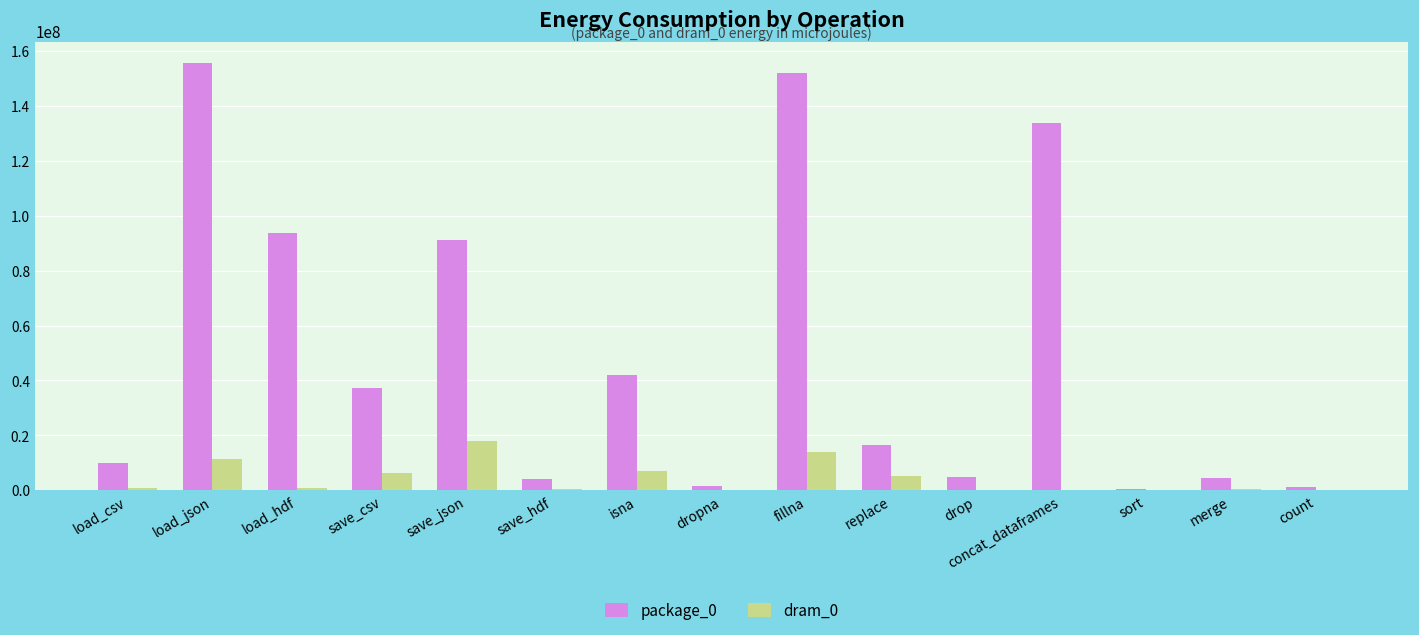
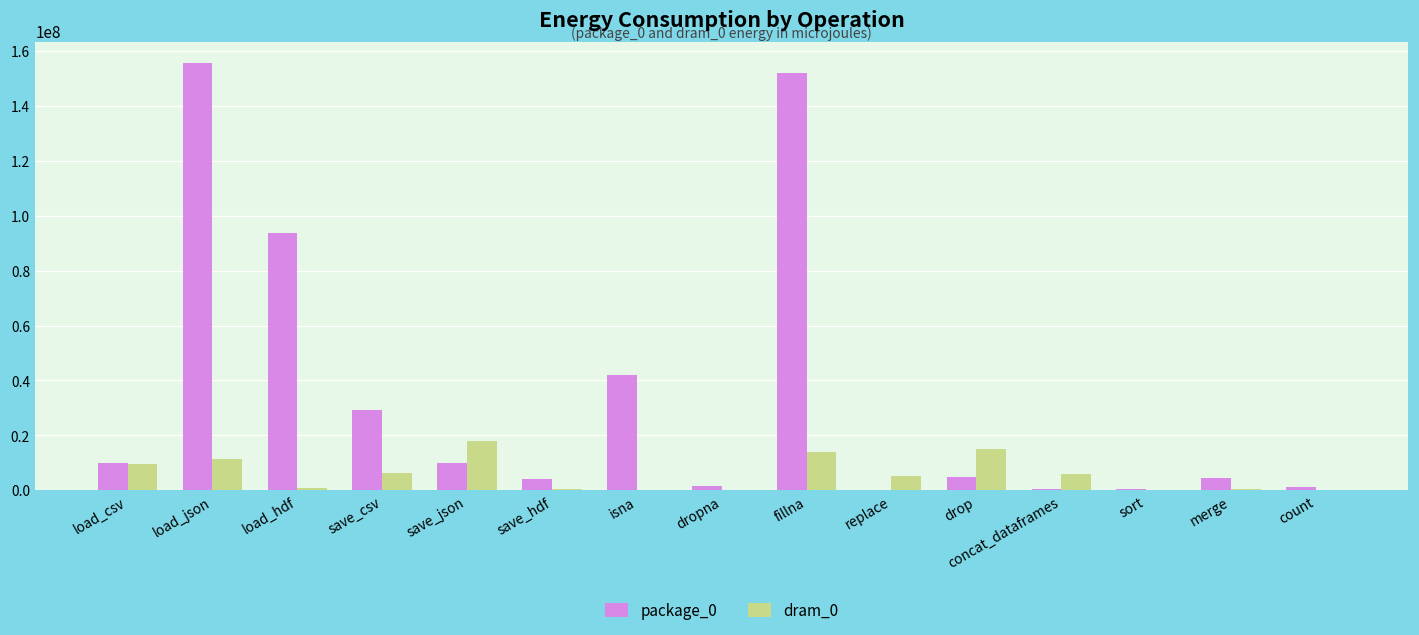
  {
    "package_0": {
      "load_csv": 10000000,
      "load_json": 156000000,
      "load_hdf": 94000000,
-     "save_csv": 37000000,
-     "save_json": 91000000,
+     "save_csv": 29000000,
+     "save_json": 10000000,
      "save_hdf": 4000000,
      "isna": 42000000,
      "dropna": 1000000,
      "fillna": 152000000,
-     "replace": 16000000,
+     "replace": 0,
      "drop": 5000000,
-     "concat_dataframes": 134000000,
+     "concat_dataframes": 0,
      "merge": 4000000,
      "count": 1000000
    },
    "dram_0": {
-     "load_csv": 1000000,
+     "load_csv": 10000000,
      "load_json": 11000000,
      "save_csv": 6000000,
      "save_json": 18000000,
-     "isna": 7000000,
+     "isna": 0,
      "fillna": 14000000,
      "replace": 5000000,
-     "drop": 0,
-     "concat_dataframes": 0
+     "drop": 15000000,
+     "concat_dataframes": 6000000
    }
  }
